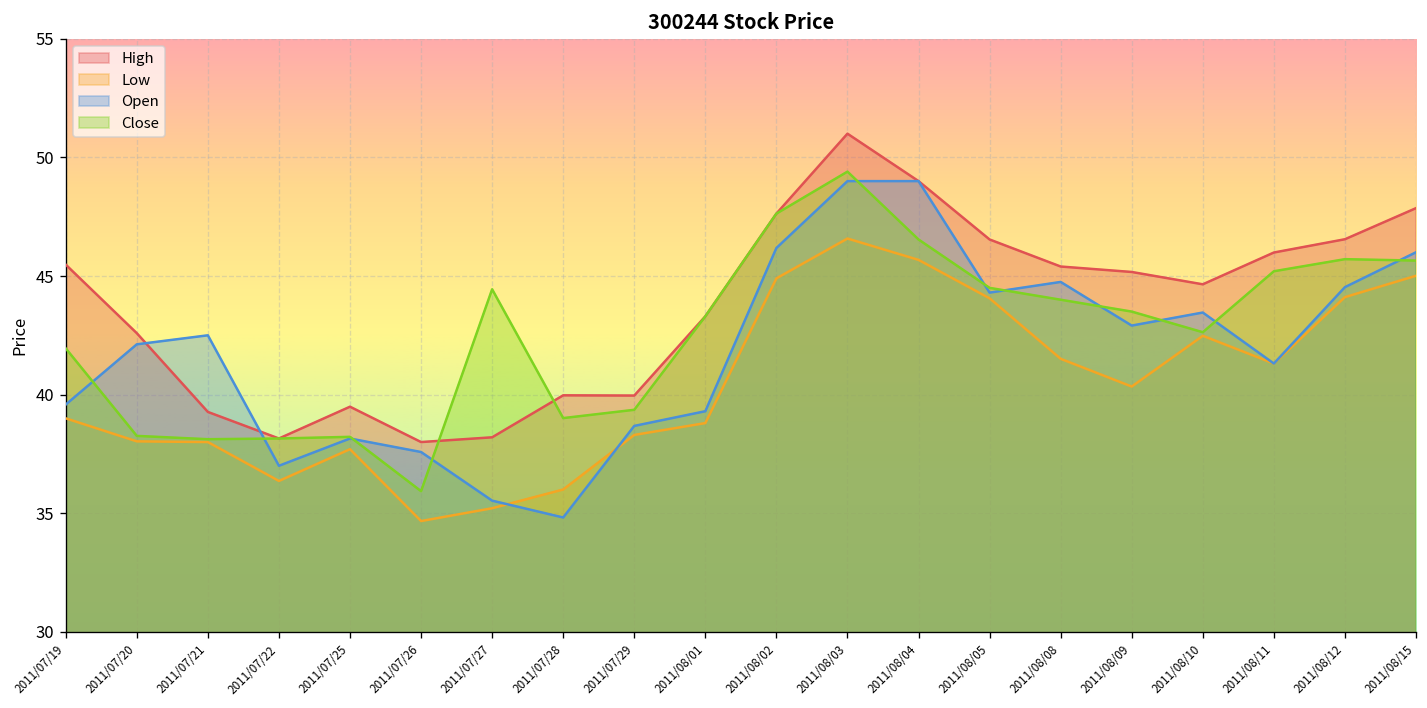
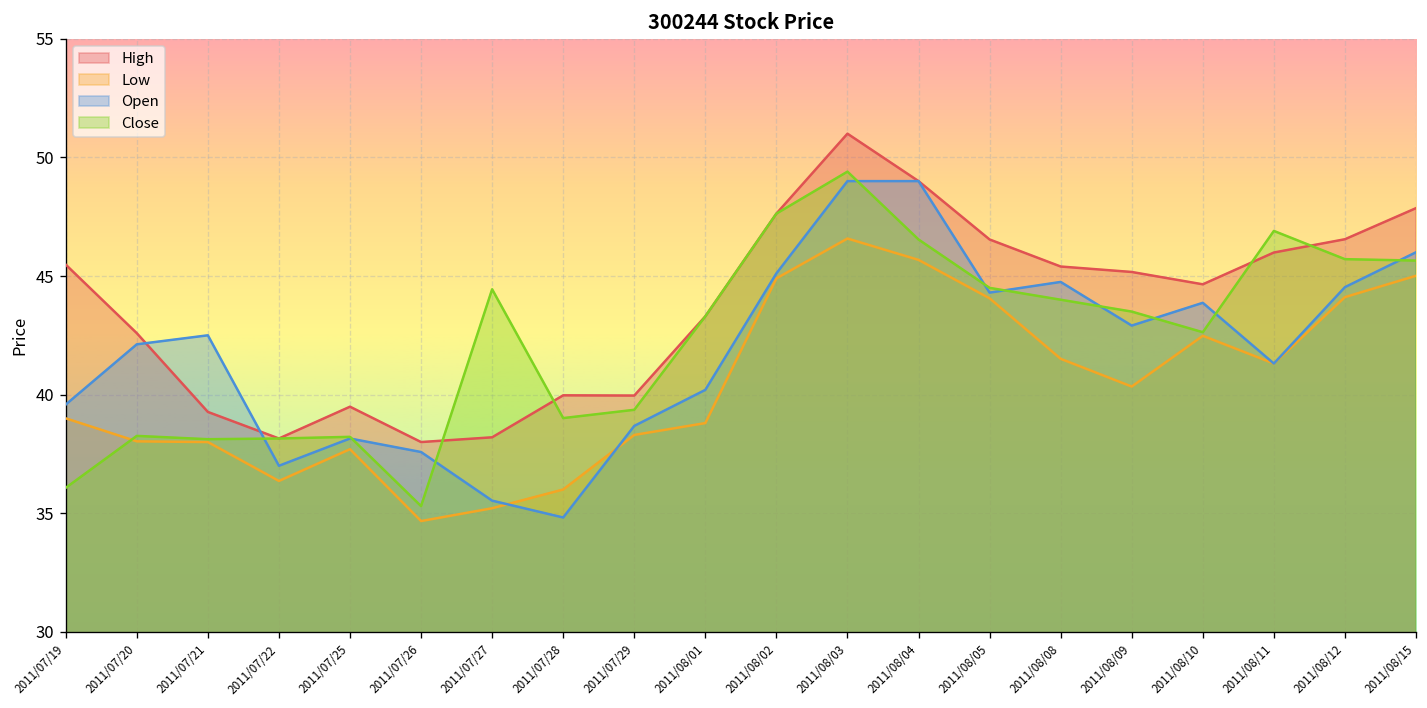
  {
    "Open": {
      "2011/07/19": 39.6,
      "2011/07/20": 42.1,
      "2011/07/21": 42.5,
      "2011/07/22": 37.0,
      "2011/07/26": 37.6,
      "2011/07/27": 35.5,
      "2011/07/28": 34.8,
      "2011/07/29": 38.7,
-     "2011/08/01": 39.3,
-     "2011/08/02": 46.2,
+     "2011/08/01": 40.2,
+     "2011/08/02": 45.1,
      "2011/08/03": 49.0,
      "2011/08/05": 44.3,
      "2011/08/08": 44.8,
      "2011/08/09": 42.9,
-     "2011/08/10": 43.5,
+     "2011/08/10": 43.9,
      "2011/08/12": 44.5,
      "2011/08/15": 46.0
    },
    "Close": {
-     "2011/07/19": 42.0,
+     "2011/07/19": 36.1,
      "2011/07/20": 38.3,
-     "2011/07/26": 35.9,
+     "2011/07/26": 35.3,
      "2011/07/27": 44.4,
      "2011/07/28": 39.0,
      "2011/07/29": 39.4,
      "2011/08/03": 49.4,
      "2011/08/04": 46.5,
      "2011/08/05": 44.5,
      "2011/08/08": 44.0,
      "2011/08/09": 43.5,
      "2011/08/10": 42.6,
-     "2011/08/11": 45.2,
+     "2011/08/11": 46.9,
      "2011/08/12": 45.7,
      "2011/08/15": 45.7
    }
  }
